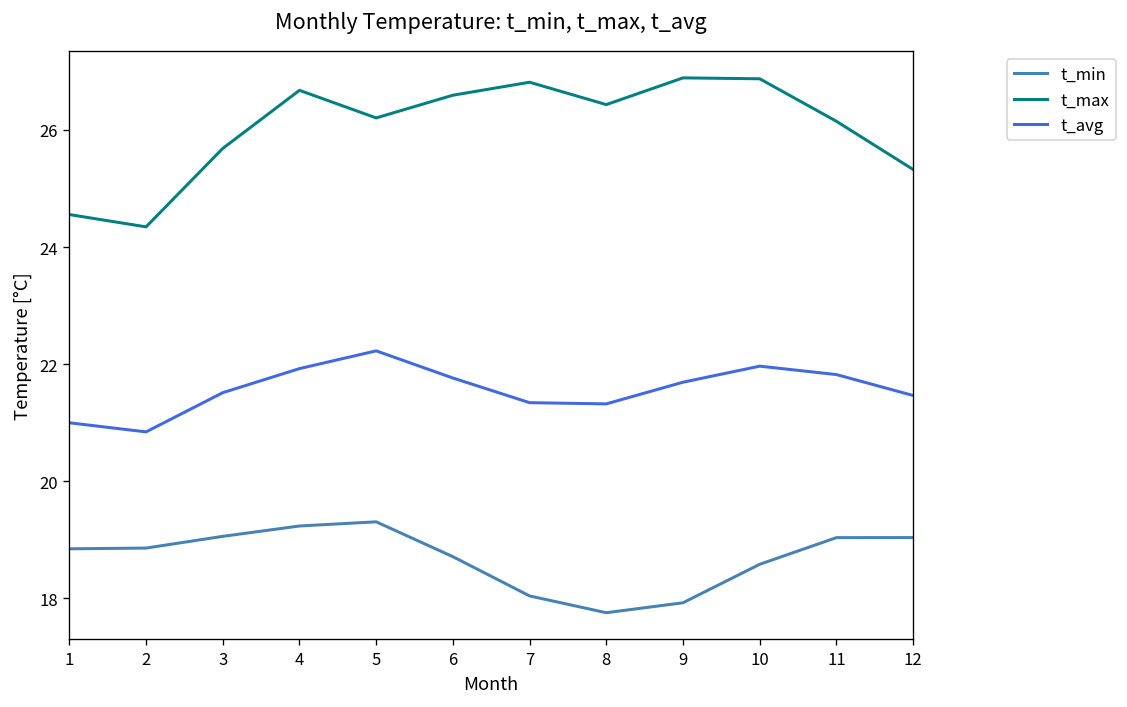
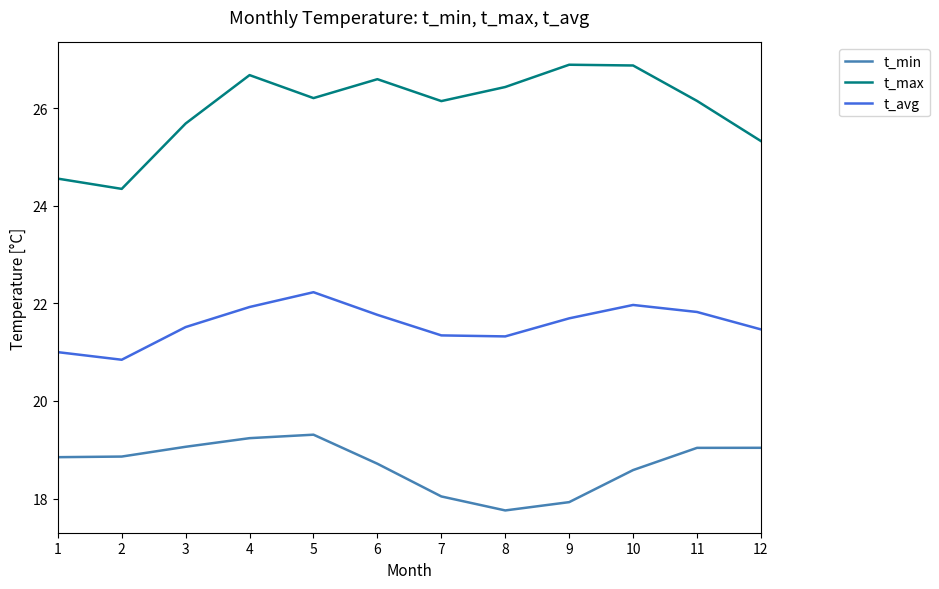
  {
    "t_max": {
      "1": 24.6,
      "2": 24.3,
      "3": 25.7,
      "4": 26.7,
      "5": 26.2,
      "6": 26.6,
-     "7": 26.8,
+     "7": 26.1,
      "8": 26.4,
      "9": 26.9,
      "10": 26.9,
      "11": 26.1,
      "12": 25.3
    }
  }
